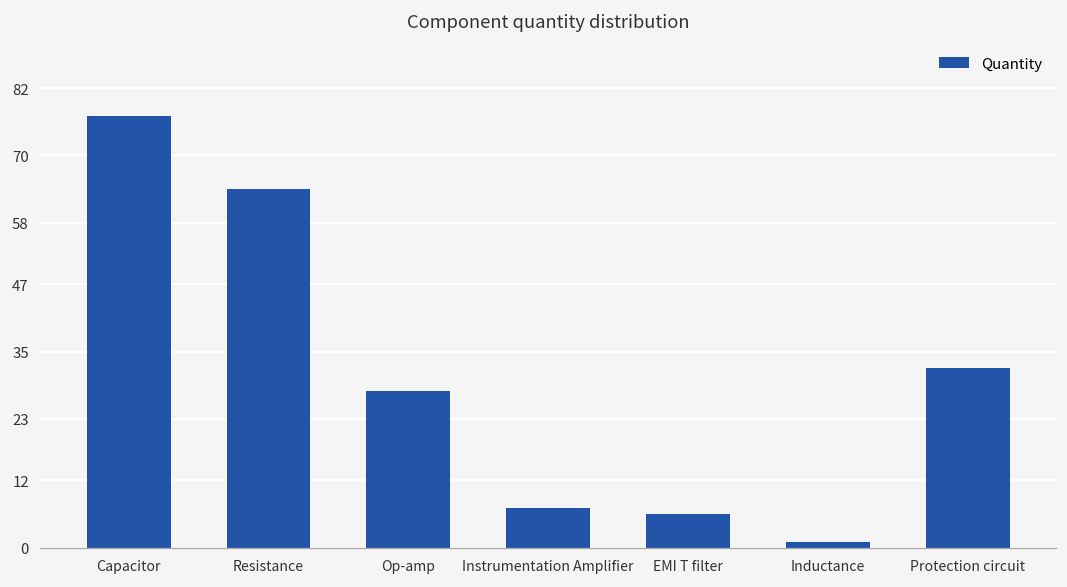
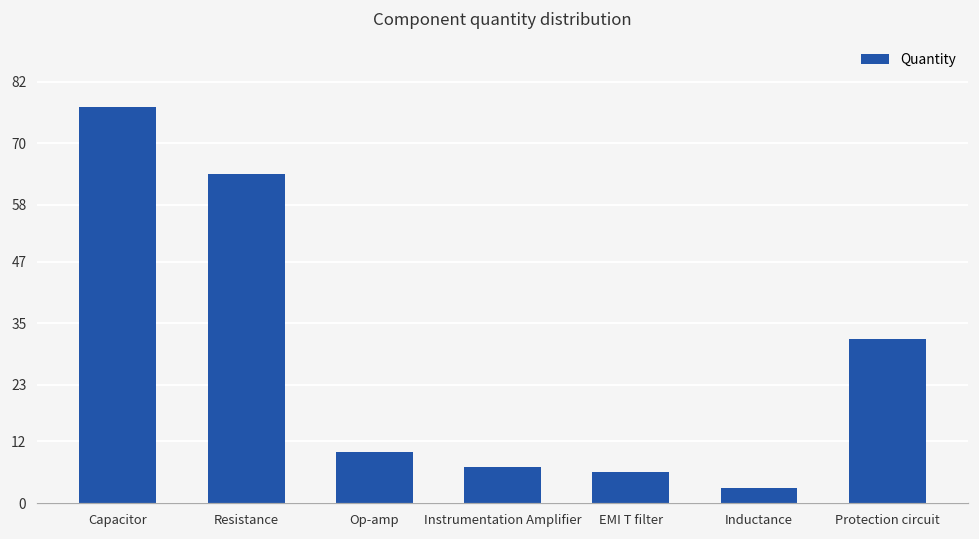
  {
    "Capacitor": 77,
    "Resistance": 64,
-   "Op-amp": 28,
+   "Op-amp": 10,
    "Instrumentation Amplifier": 7,
    "EMI T filter": 6,
-   "Inductance": 1,
+   "Inductance": 3,
    "Protection circuit": 32
  }
